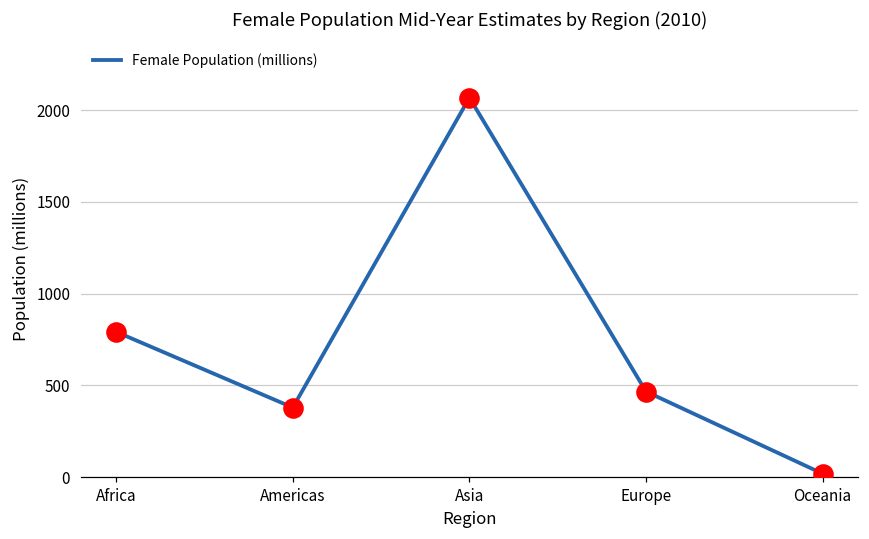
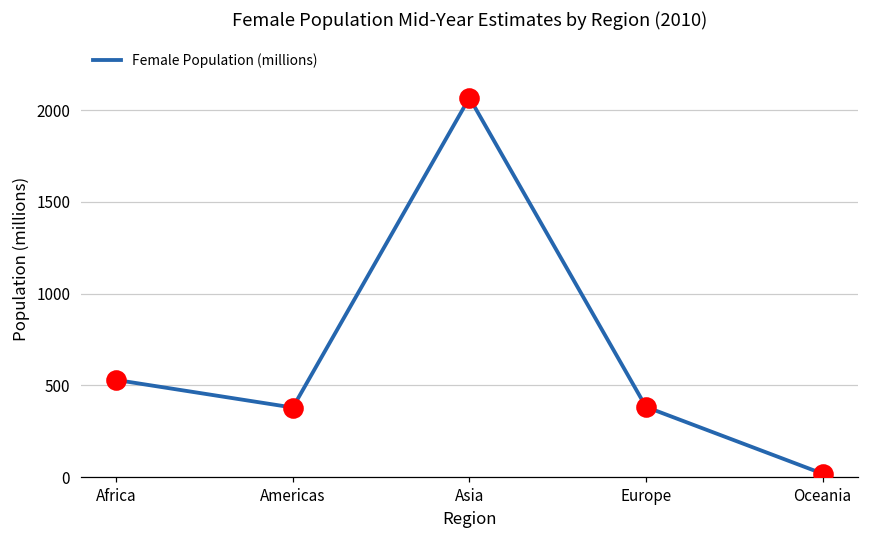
  {
-   "Africa": 790,
+   "Africa": 530,
    "Americas": 380,
    "Asia": 2070,
-   "Europe": 470,
+   "Europe": 380,
    "Oceania": 20
  }
